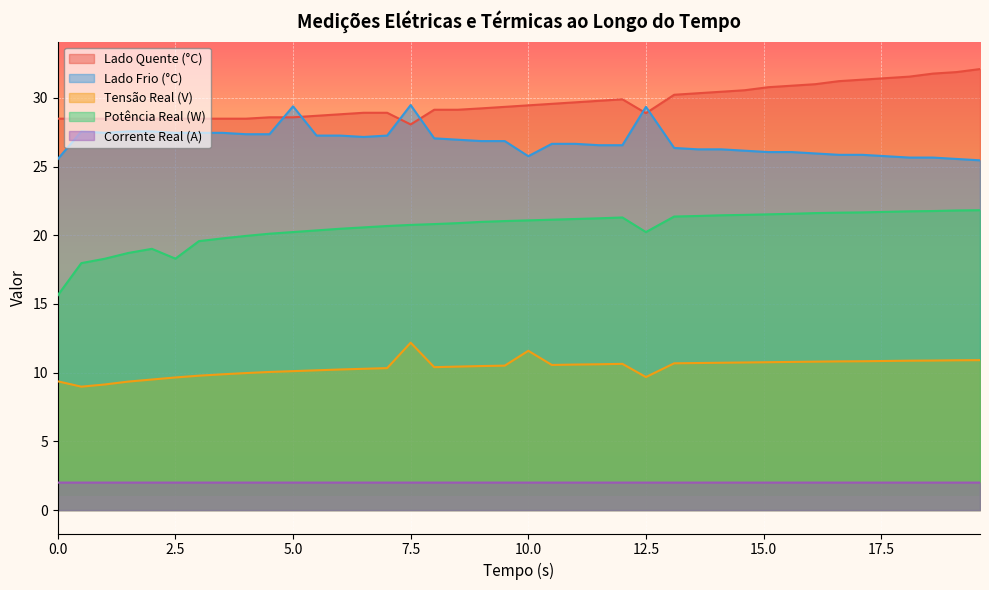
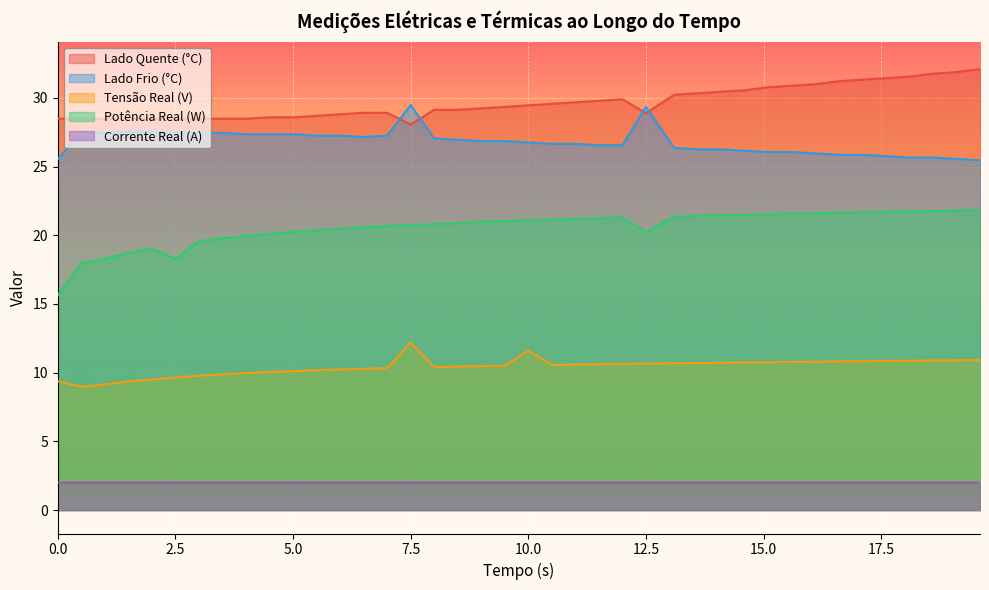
  {
    "Lado Quente (°C)": {
      "0.0": 28.5,
      "5.0": 28.6,
      "7.5": 28.1,
      "10.0": 29.5,
      "12.5": 28.9
    },
    "Lado Frio (°C)": {
      "0.0": 25.5,
-     "5.0": 29.4,
+     "5.0": 27.4,
      "7.5": 29.5,
-     "10.0": 25.8,
+     "10.0": 26.8,
      "12.5": 29.3
    },
    "Tensão Real (V)": {
      "0.0": 9.4,
      "2.5": 9.7,
      "5.0": 10.1,
      "7.5": 12.2,
      "10.0": 11.6,
-     "12.5": 9.7
+     "12.5": 10.7
    },
    "Potência Real (W)": {
      "0.0": 15.6,
      "2.5": 18.3,
      "5.0": 20.2,
      "7.5": 20.8,
      "10.0": 21.1,
      "12.5": 20.2
    },
    "Corrente Real (A)": {
      "0.0": 2.0,
      "2.5": 2.0,
      "5.0": 2.0,
      "7.5": 2.0,
      "10.0": 2.0,
      "12.5": 2.0
    }
  }
